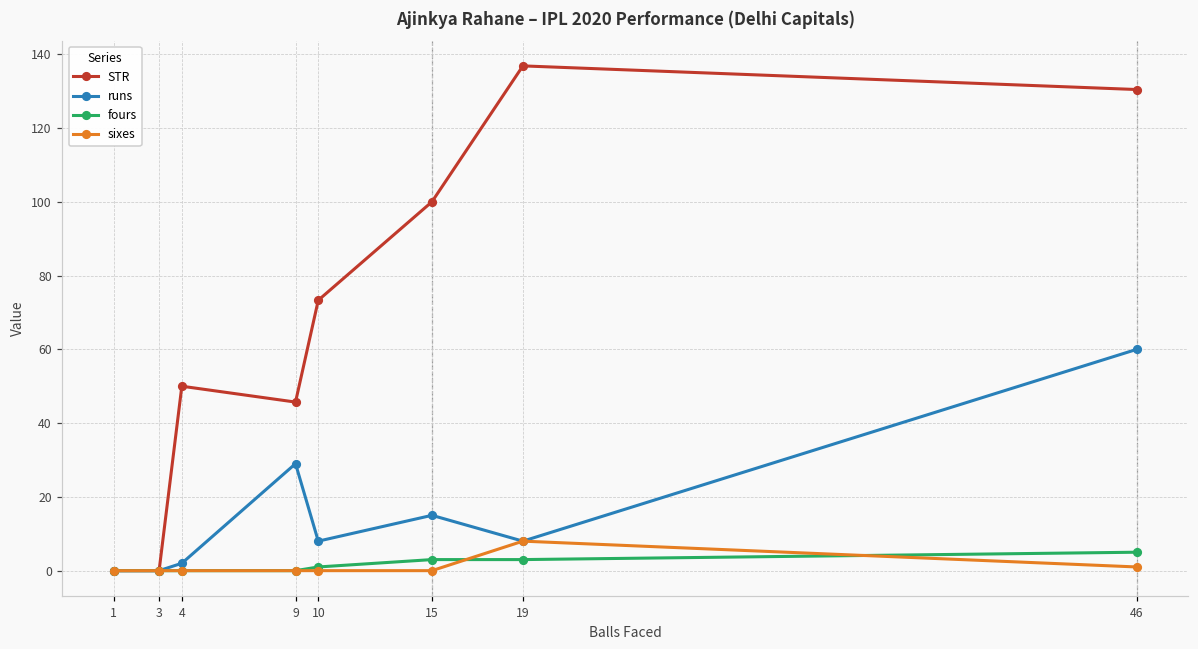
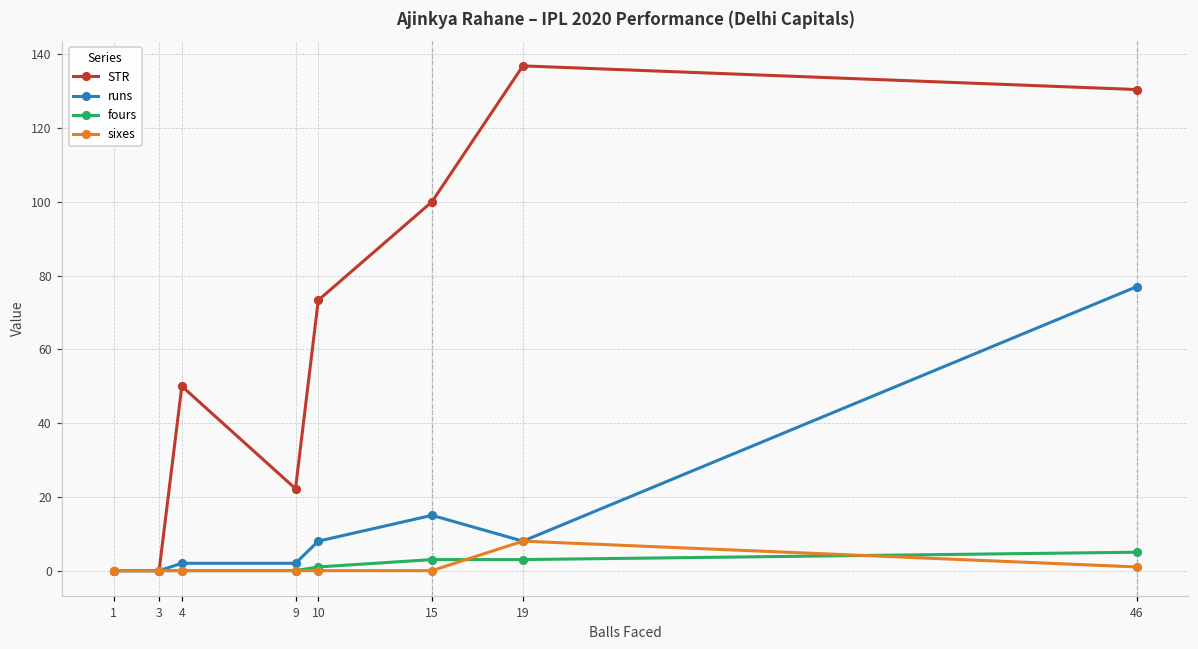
  {
    "STR": {
      "4": 50,
-     "9": 46,
+     "9": 22,
      "10": 73,
      "15": 100,
      "19": 137,
      "46": 130
    },
    "runs": {
      "4": 2,
-     "9": 29,
+     "9": 2,
      "10": 8,
      "15": 15,
-     "46": 60
+     "46": 77
    },
    "fours": {
      "10": 1,
      "15": 3,
      "19": 3,
      "46": 5
    },
    "sixes": {
      "10": 0,
      "15": 0,
      "46": 1
    }
  }
